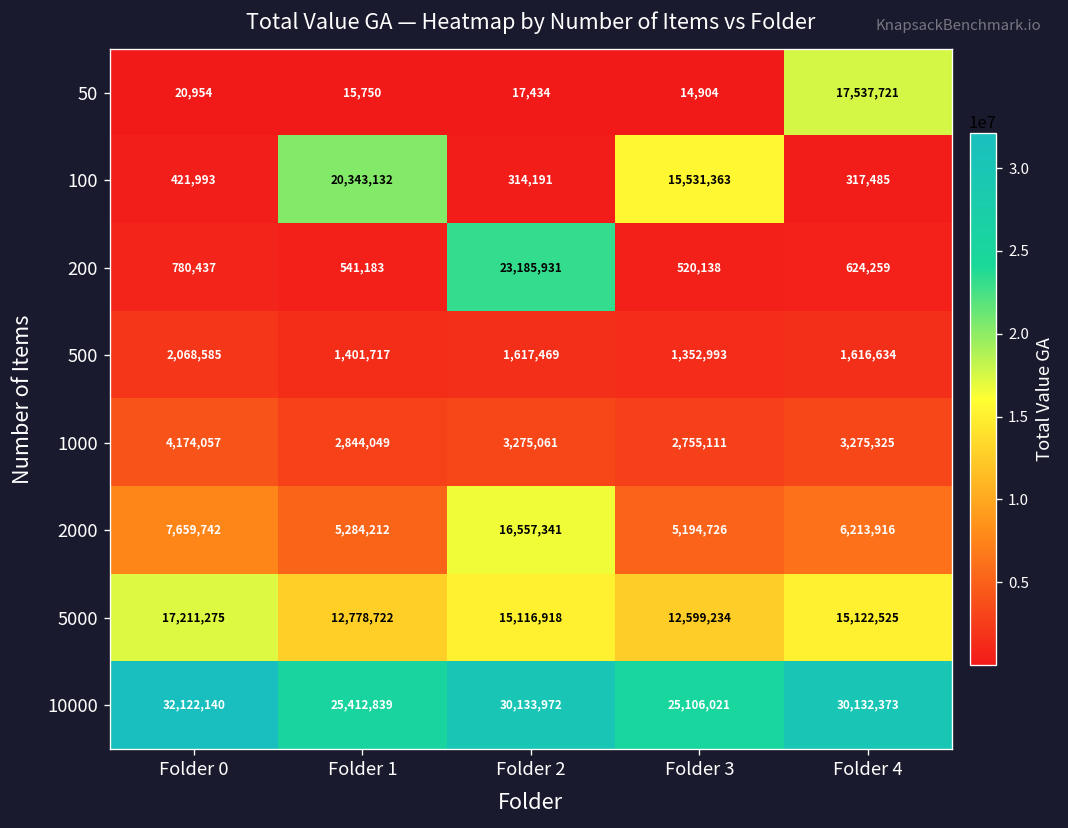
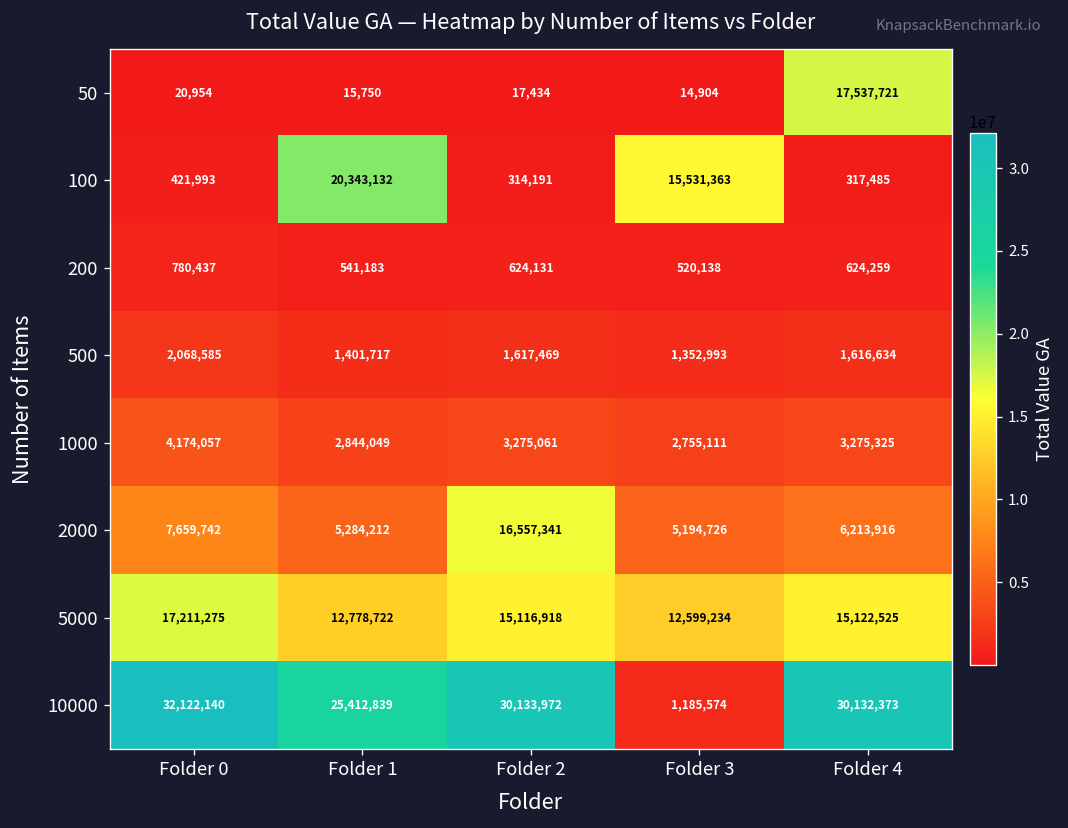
  {
    "50": {
      "Folder 0": "20,954",
      "Folder 1": "15,750",
      "Folder 2": "17,434",
      "Folder 3": "14,904",
      "Folder 4": "17,537,721"
    },
    "100": {
      "Folder 0": "421,993",
      "Folder 1": "20,343,132",
      "Folder 2": "314,191",
      "Folder 3": "15,531,363",
      "Folder 4": "317,485"
    },
    "200": {
      "Folder 0": "780,437",
      "Folder 1": "541,183",
-     "Folder 2": "23,185,931",
+     "Folder 2": "624,131",
      "Folder 3": "520,138",
      "Folder 4": "624,259"
    },
    "500": {
      "Folder 0": "2,068,585",
      "Folder 1": "1,401,717",
      "Folder 2": "1,617,469",
      "Folder 3": "1,352,993",
      "Folder 4": "1,616,634"
    },
    "1000": {
      "Folder 0": "4,174,057",
      "Folder 1": "2,844,049",
      "Folder 2": "3,275,061",
      "Folder 3": "2,755,111",
      "Folder 4": "3,275,325"
    },
    "2000": {
      "Folder 0": "7,659,742",
      "Folder 1": "5,284,212",
      "Folder 2": "16,557,341",
      "Folder 3": "5,194,726",
      "Folder 4": "6,213,916"
    },
    "5000": {
      "Folder 0": "17,211,275",
      "Folder 1": "12,778,722",
      "Folder 2": "15,116,918",
      "Folder 3": "12,599,234",
      "Folder 4": "15,122,525"
    },
    "10000": {
      "Folder 0": "32,122,140",
      "Folder 1": "25,412,839",
      "Folder 2": "30,133,972",
-     "Folder 3": "25,106,021",
+     "Folder 3": "1,185,574",
      "Folder 4": "30,132,373"
    }
  }
